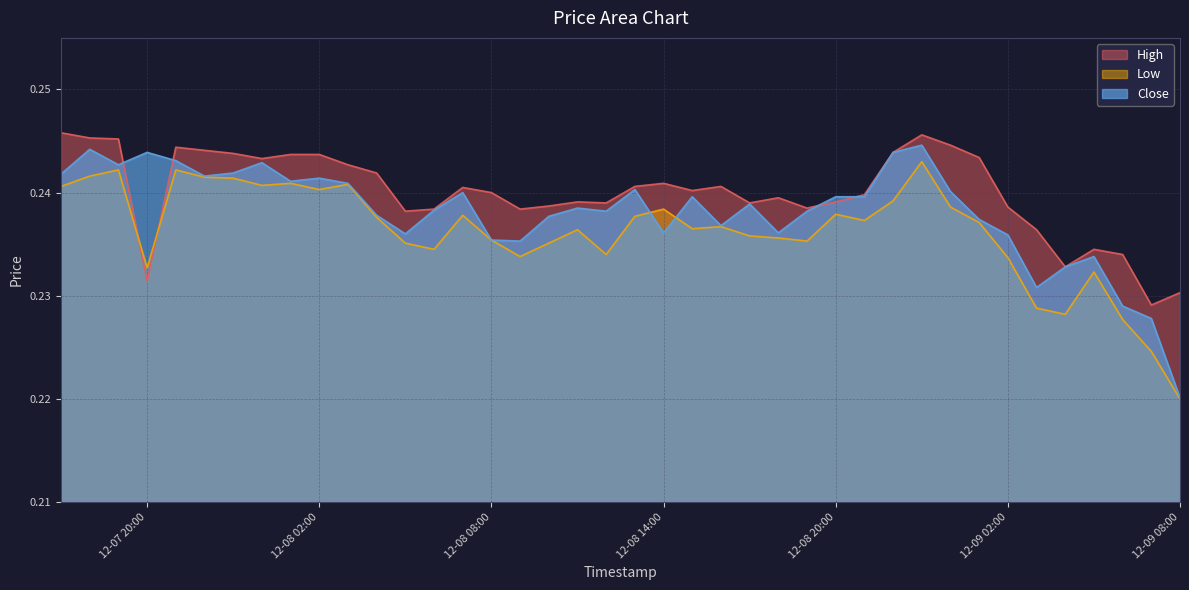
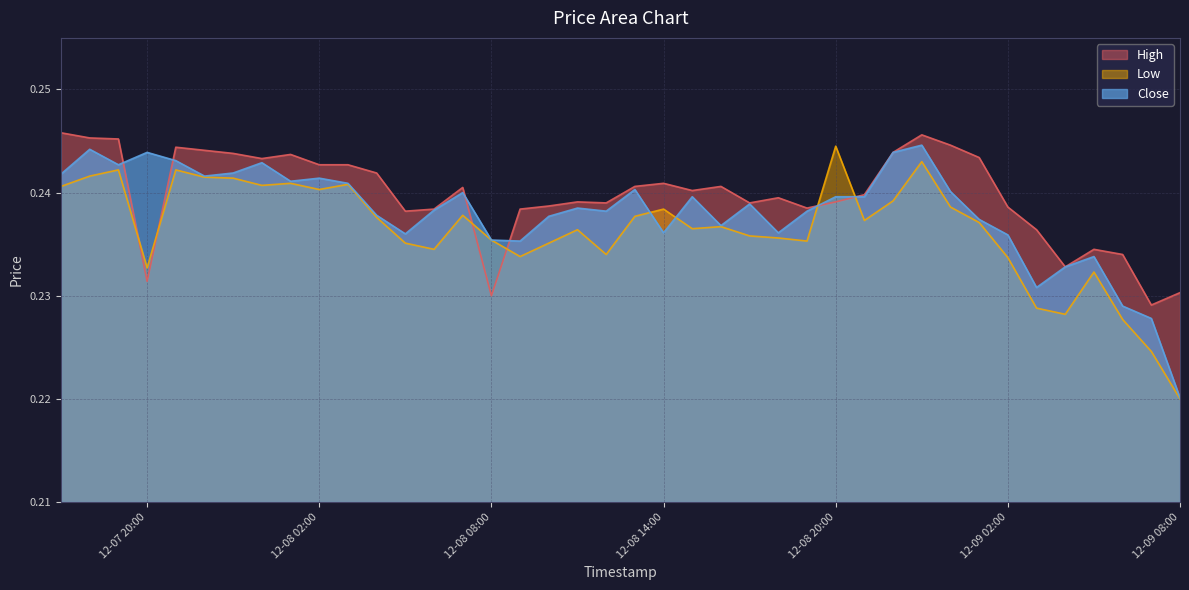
  {
    "High": {
      "12-07 20:00": 0.2314,
-     "12-08 02:00": 0.2437,
-     "12-08 08:00": 0.24,
+     "12-08 02:00": 0.2427,
+     "12-08 08:00": 0.23,
      "12-08 14:00": 0.2409,
      "12-08 20:00": 0.2391,
      "12-09 02:00": 0.2386,
      "12-09 08:00": 0.2303
    },
    "Low": {
      "12-07 20:00": 0.2327,
      "12-08 02:00": 0.2403,
      "12-08 14:00": 0.2384,
-     "12-08 20:00": 0.2379,
+     "12-08 20:00": 0.2445,
      "12-09 02:00": 0.2337
    },
    "Close": {
      "12-07 20:00": 0.2439,
      "12-08 02:00": 0.2414,
      "12-08 14:00": 0.2361,
      "12-08 20:00": 0.2396,
      "12-09 02:00": 0.2359
    }
  }
